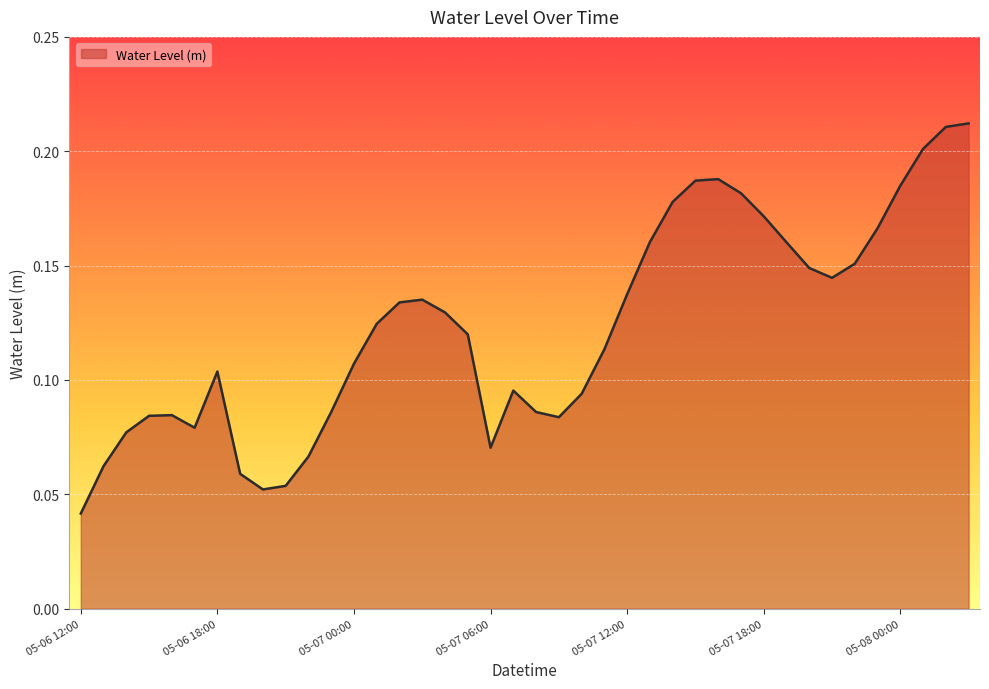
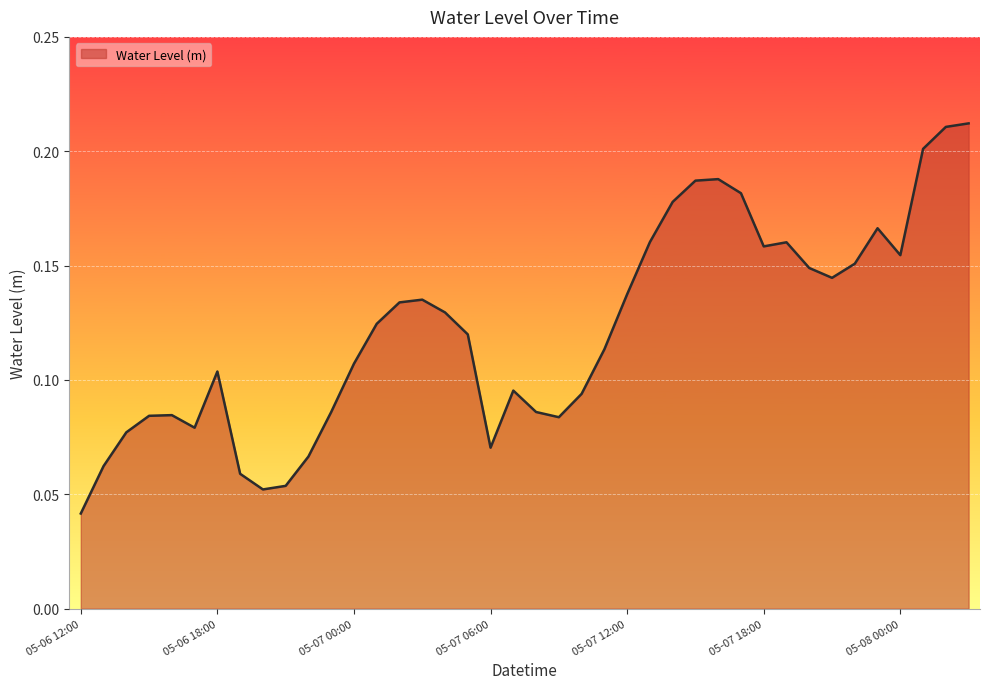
  {
    "05-06 12:00": 0.042,
    "05-06 18:00": 0.104,
    "05-07 00:00": 0.107,
    "05-07 06:00": 0.070,
    "05-07 12:00": 0.137,
-   "05-07 18:00": 0.172,
-   "05-08 00:00": 0.185
+   "05-07 18:00": 0.158,
+   "05-08 00:00": 0.155
  }
